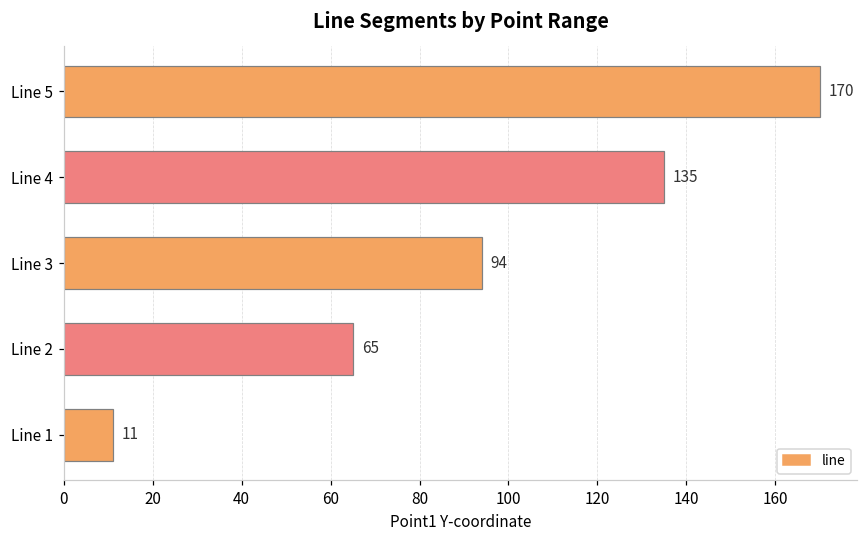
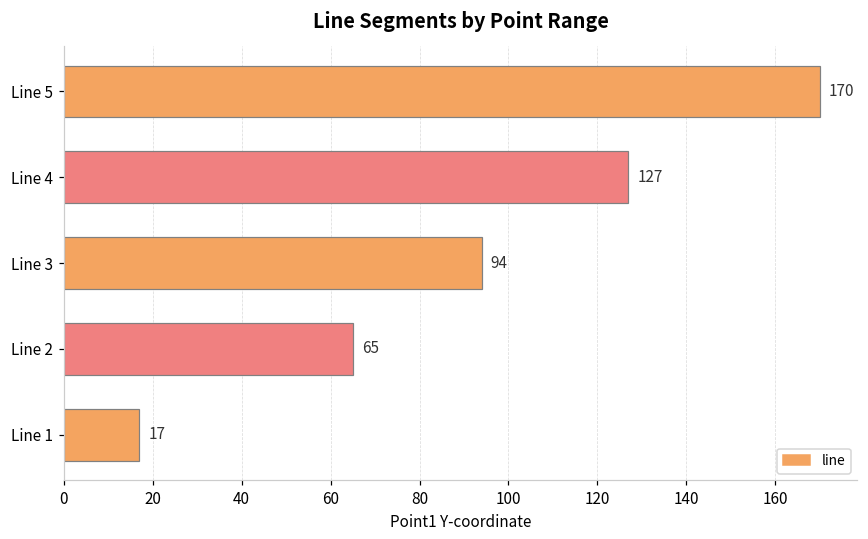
  {
    "Line 5": 170,
-   "Line 4": 135,
+   "Line 4": 127,
    "Line 3": 94,
    "Line 2": 65,
-   "Line 1": 11
+   "Line 1": 17
  }
